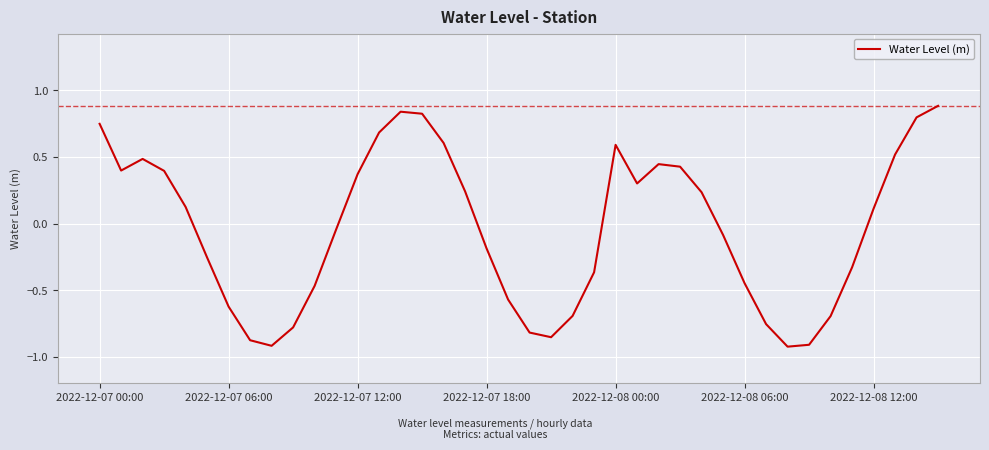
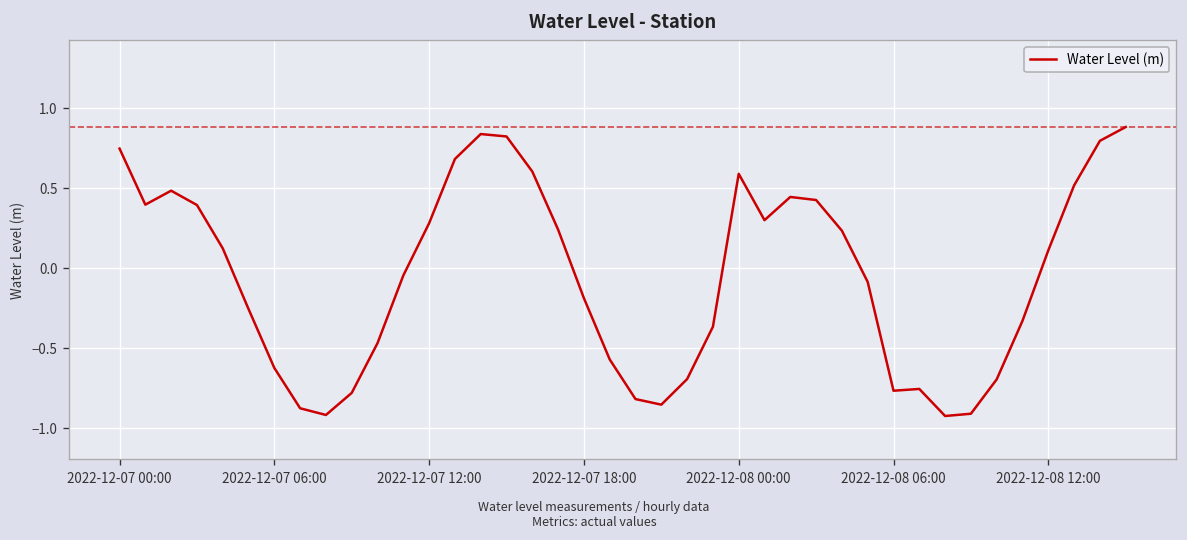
  {
    "2022-12-07 00:00": 0.75,
    "2022-12-07 06:00": -0.62,
-   "2022-12-07 12:00": 0.37,
+   "2022-12-07 12:00": 0.28,
    "2022-12-07 18:00": -0.19,
    "2022-12-08 00:00": 0.59,
-   "2022-12-08 06:00": -0.45,
+   "2022-12-08 06:00": -0.77,
    "2022-12-08 12:00": 0.11
  }
